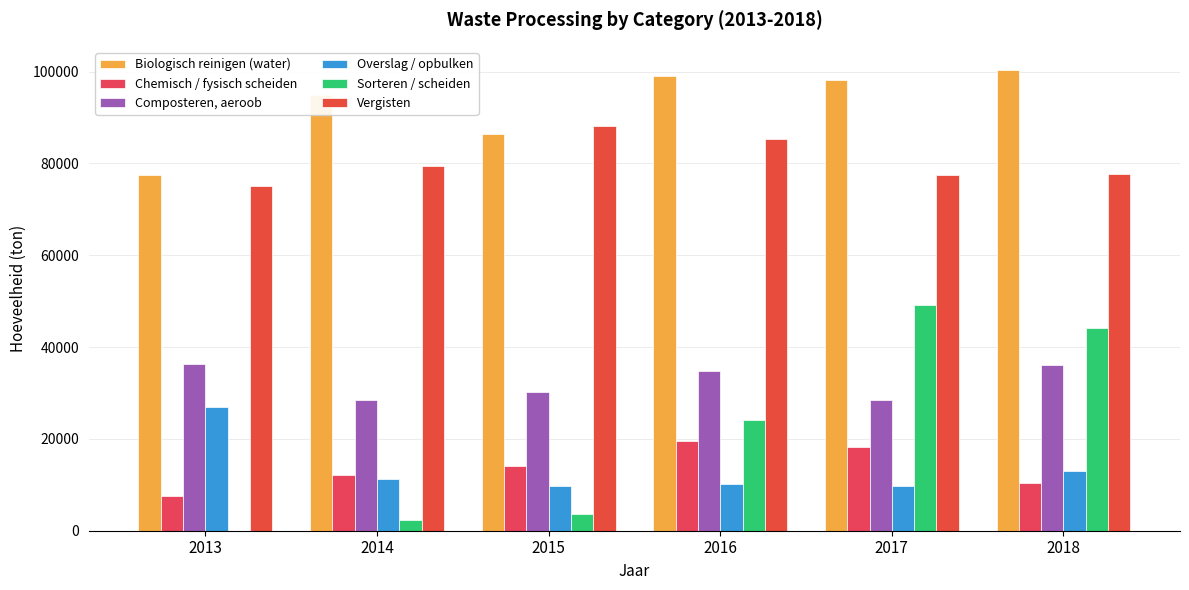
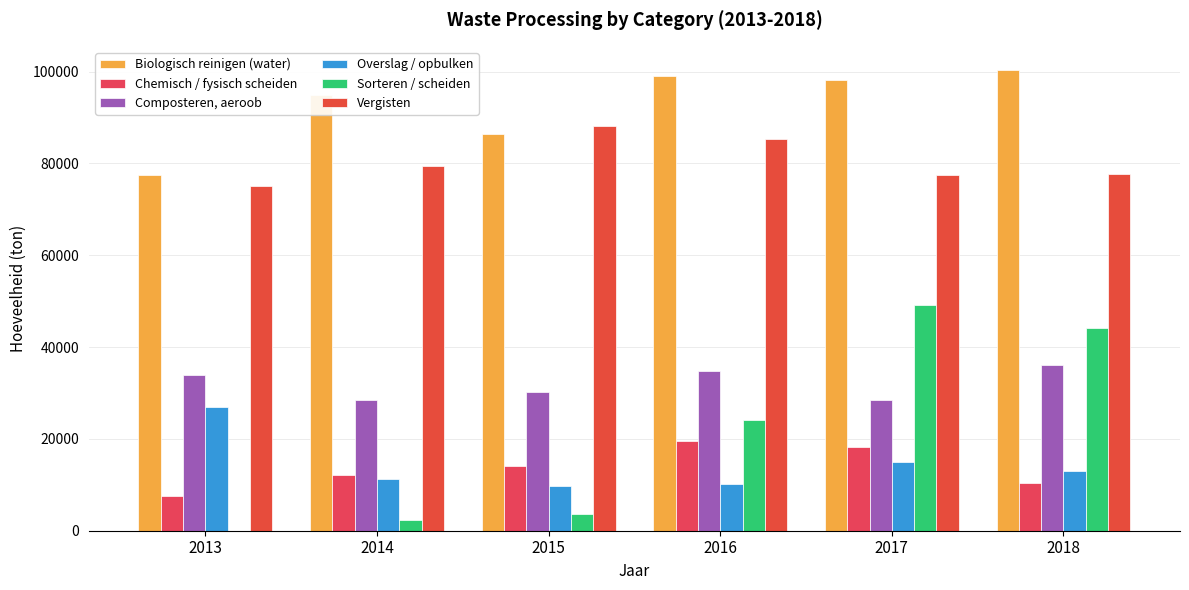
  {
    "Biologisch reinigen (water)": {
      "2013": 77000,
      "2015": 86000,
      "2016": 99000,
      "2017": 98000,
      "2018": 100000
    },
    "Composteren, aeroob": {
-     "2013": 36000,
+     "2013": 34000,
      "2014": 28000,
      "2015": 30000,
      "2016": 35000,
      "2017": 28000,
      "2018": 36000
    },
    "Overslag / opbulken": {
      "2013": 27000,
      "2014": 11000,
      "2015": 10000,
      "2016": 10000,
-     "2017": 10000,
+     "2017": 15000,
      "2018": 13000
    },
    "Sorteren / scheiden": {
      "2014": 2000,
      "2015": 4000,
      "2016": 24000,
      "2017": 49000,
      "2018": 44000
    }
  }
